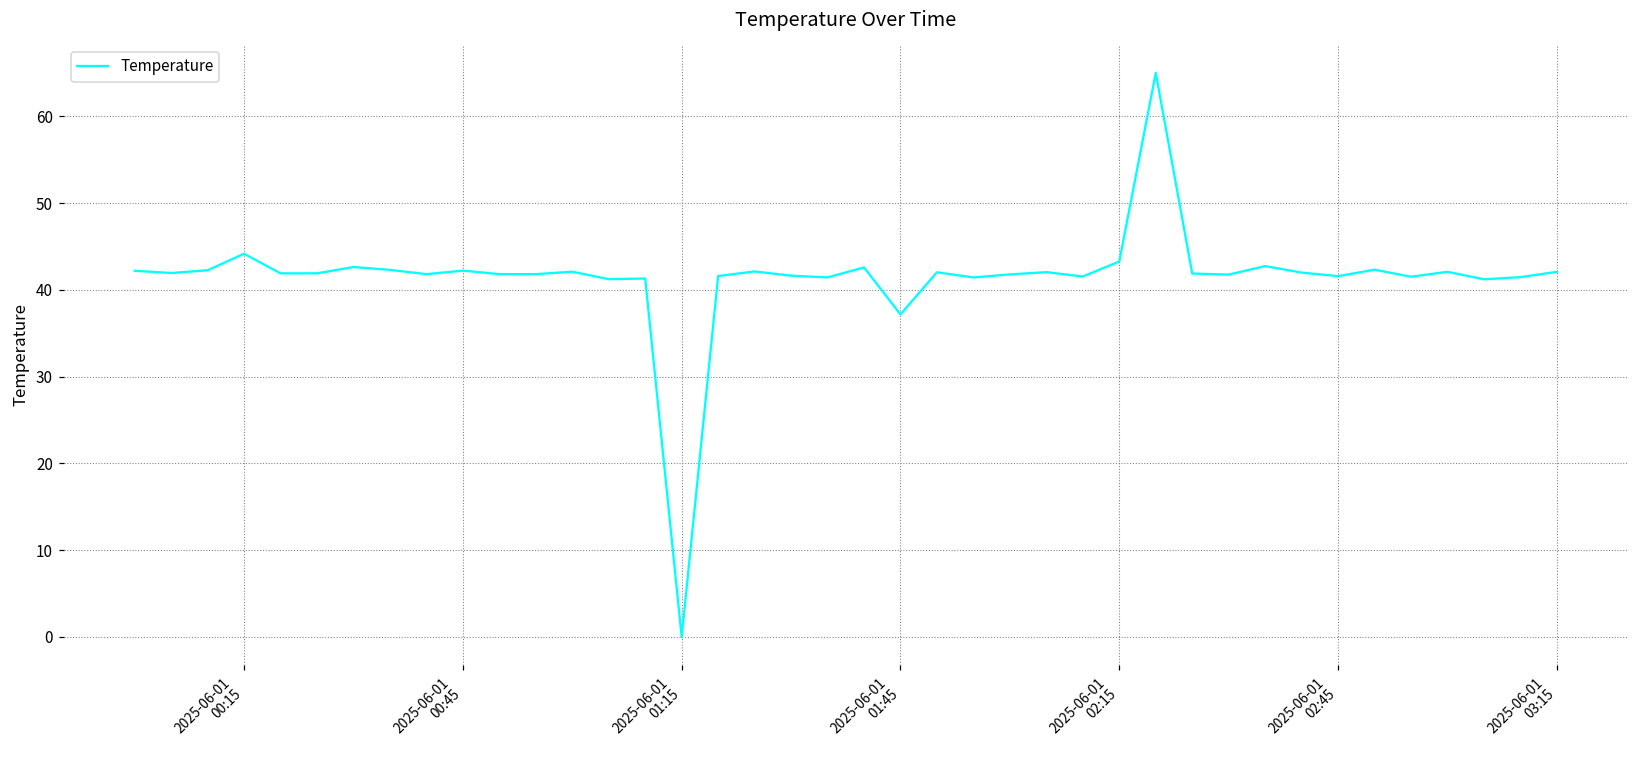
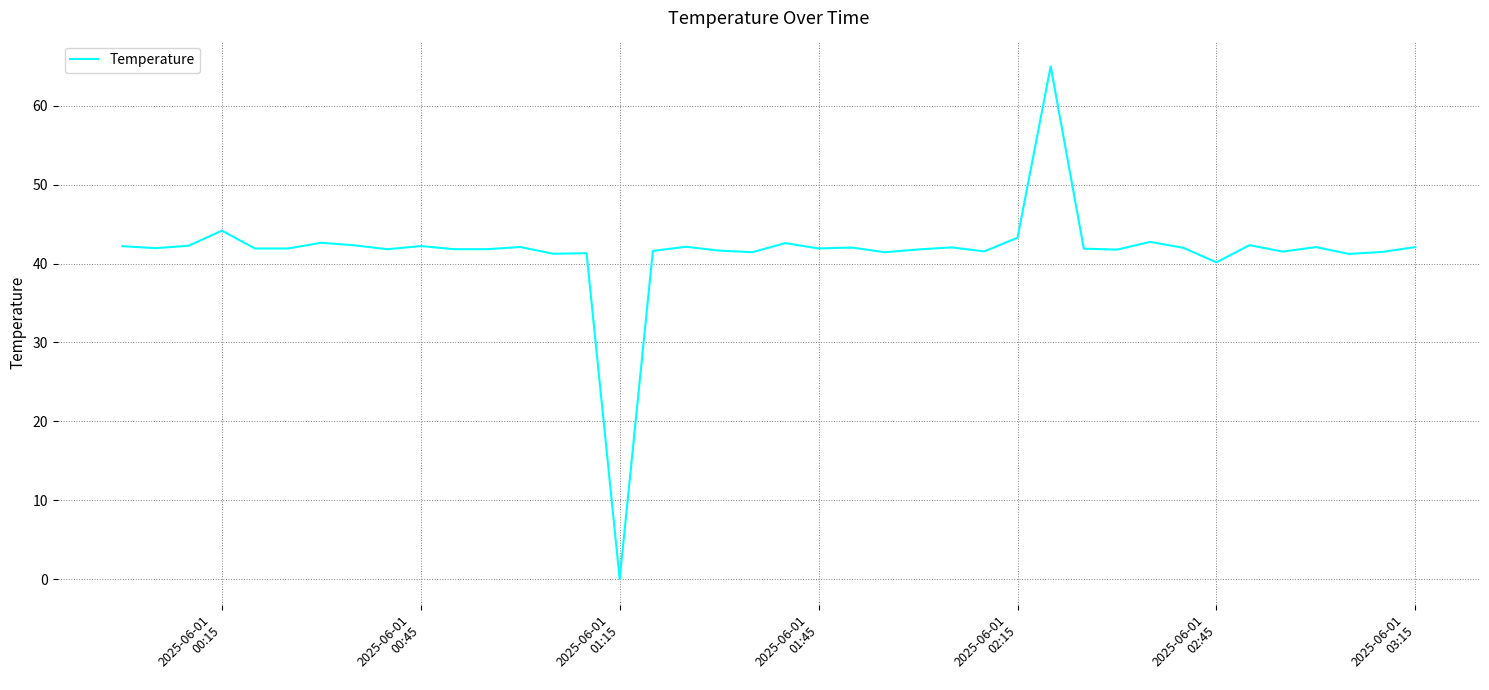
  {
    "2025-06-01 00:15": 44,
    "2025-06-01 00:45": 42,
    "2025-06-01 01:15": 0,
-   "2025-06-01 01:45": 37,
+   "2025-06-01 01:45": 42,
    "2025-06-01 02:15": 43,
-   "2025-06-01 02:45": 42,
+   "2025-06-01 02:45": 40,
    "2025-06-01 03:15": 42
  }
